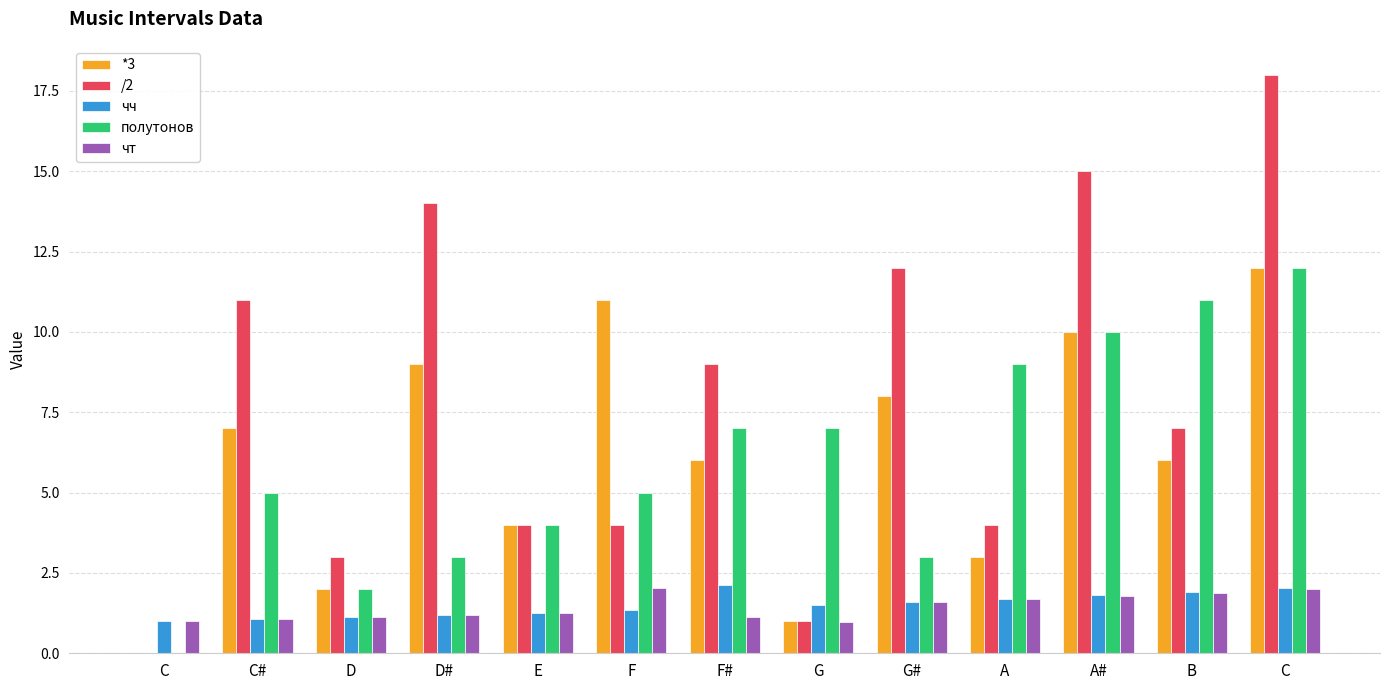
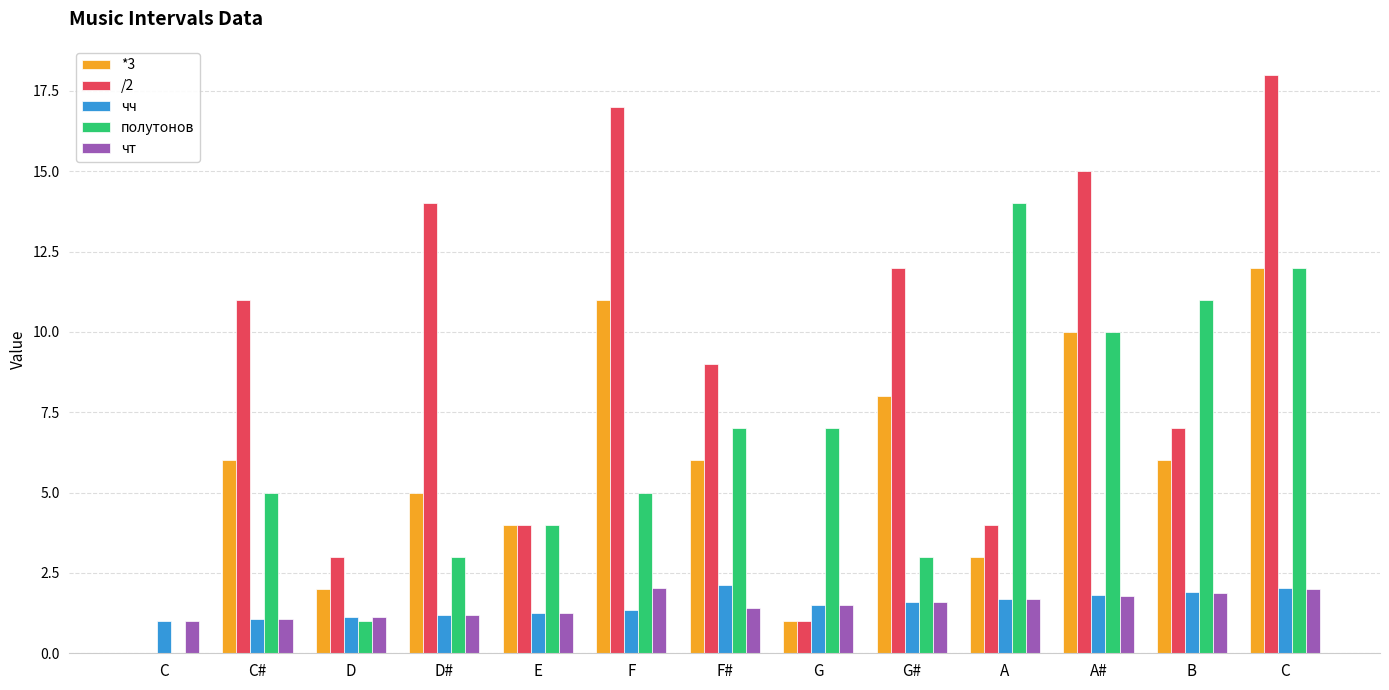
  {
    "*3": {
-     "C#": 7,
+     "C#": 6,
      "D": 2,
-     "D#": 9,
+     "D#": 5,
      "E": 4,
      "F": 11,
      "F#": 6,
      "G": 1,
      "G#": 8,
      "A": 3,
      "A#": 10,
      "B": 6
    },
    "/2": {
      "C#": 11,
      "D": 3,
      "D#": 14,
      "E": 4,
-     "F": 4,
+     "F": 17,
      "F#": 9,
      "G": 1,
      "G#": 12,
      "A": 4,
      "A#": 15,
      "B": 7
    },
    "чч": {
      "C#": 1.1,
      "D": 1.1,
      "D#": 1.2,
      "E": 1.3,
      "F": 1.4,
      "F#": 2.1,
      "G": 1.5,
      "G#": 1.6,
      "A": 1.7,
      "A#": 1.8,
      "B": 1.9
    },
    "полутонов": {
      "C#": 5,
-     "D": 2,
+     "D": 1,
      "D#": 3,
      "E": 4,
      "F": 5,
      "F#": 7,
      "G": 7,
      "G#": 3,
-     "A": 9,
+     "A": 14,
      "A#": 10,
      "B": 11
    },
    "чт": {
      "C#": 1.1,
      "D": 1.1,
      "D#": 1.2,
      "E": 1.3,
      "F": 2.0,
-     "F#": 1.1,
-     "G": 1.0,
+     "F#": 1.4,
+     "G": 1.5,
      "G#": 1.6,
      "A": 1.7,
      "A#": 1.8,
      "B": 1.9
    }
  }
